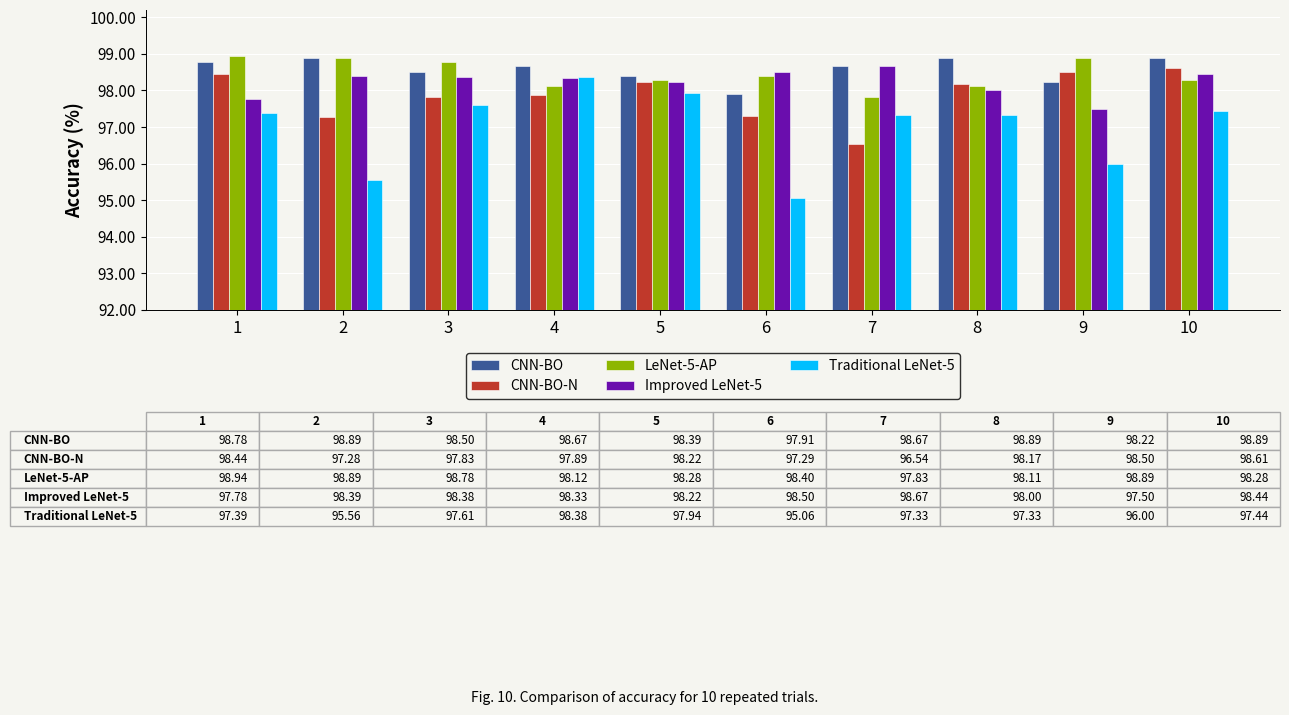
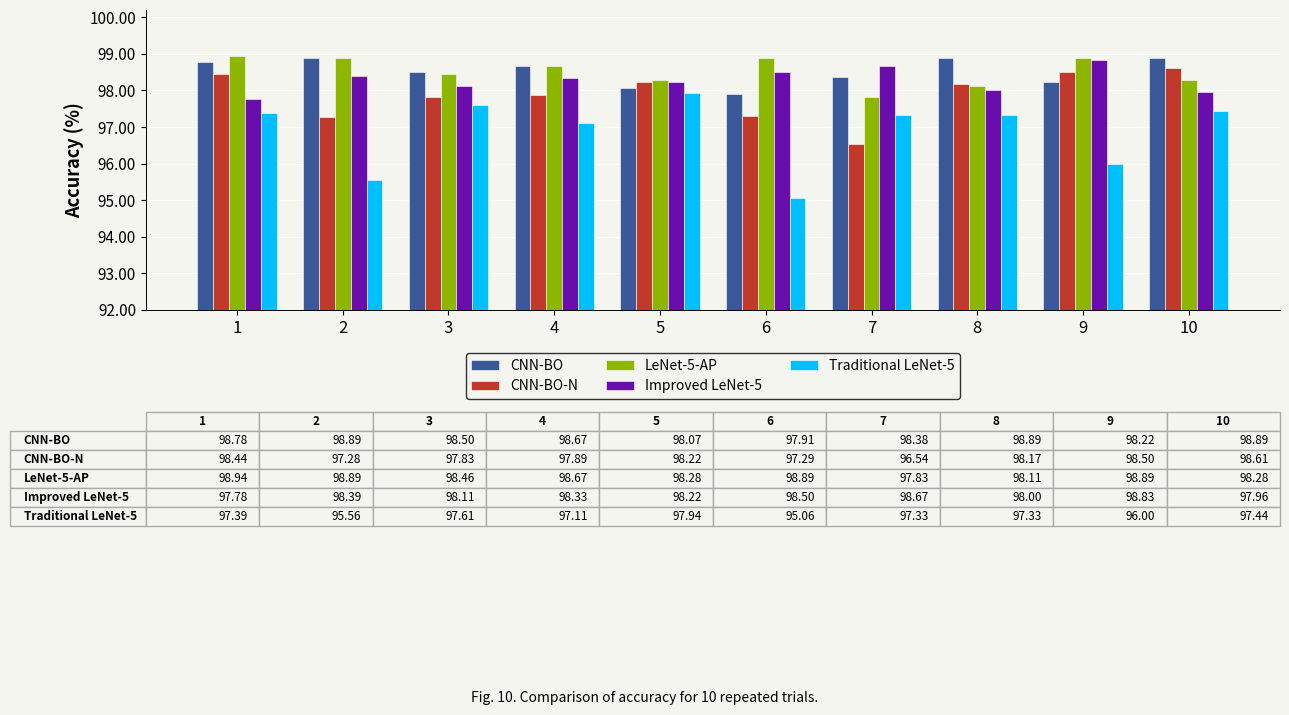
  {
    "CNN-BO": {
-     "5": 98.39,
-     "7": 98.67
+     "5": 98.07,
+     "7": 98.38
    },
    "CNN-BO-N": {
      "1": 98.4,
      "2": 97.3,
      "5": 98.2,
      "6": 97.3,
      "7": 96.5,
      "8": 98.2,
      "9": 98.5,
      "10": 98.6
    },
    "LeNet-5-AP": {
      "1": 98.94,
      "2": 98.89,
-     "3": 98.78,
-     "4": 98.12,
-     "6": 98.40
+     "3": 98.46,
+     "4": 98.67,
+     "6": 98.89
    },
    "Improved LeNet-5": {
-     "3": 98.38,
+     "3": 98.11,
      "4": 98.33,
-     "9": 97.50,
-     "10": 98.44
+     "9": 98.83,
+     "10": 97.96
    },
    "Traditional LeNet-5": {
-     "4": 98.38,
+     "4": 97.11,
      "5": 97.94,
      "6": 95.06
    }
  }
